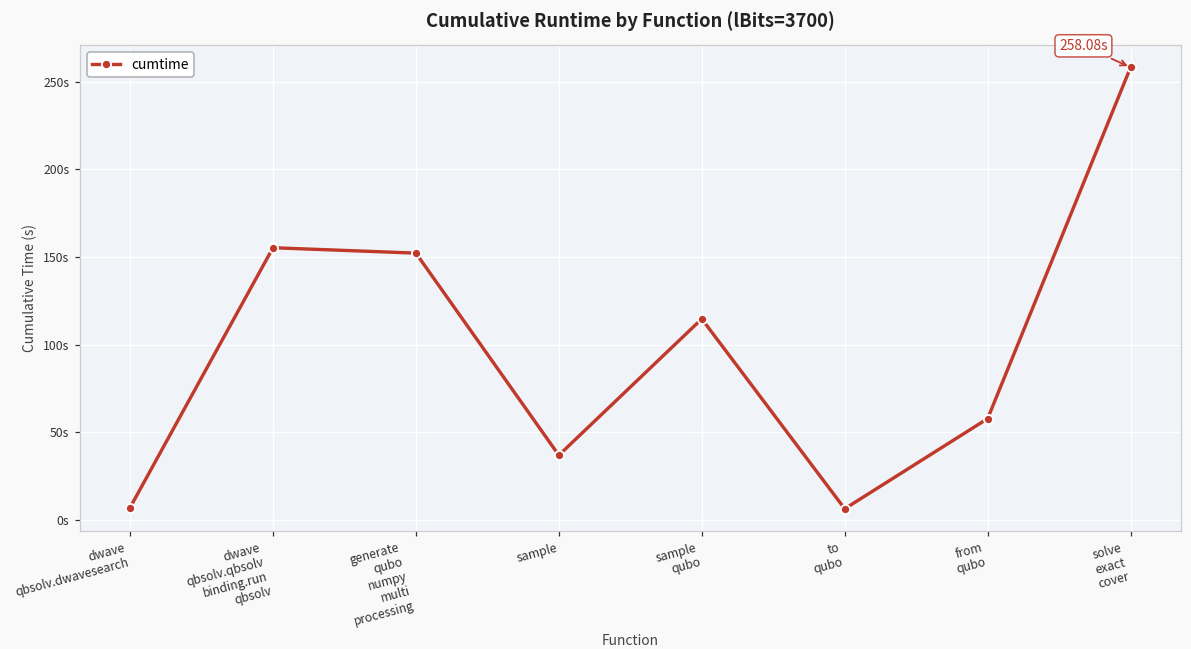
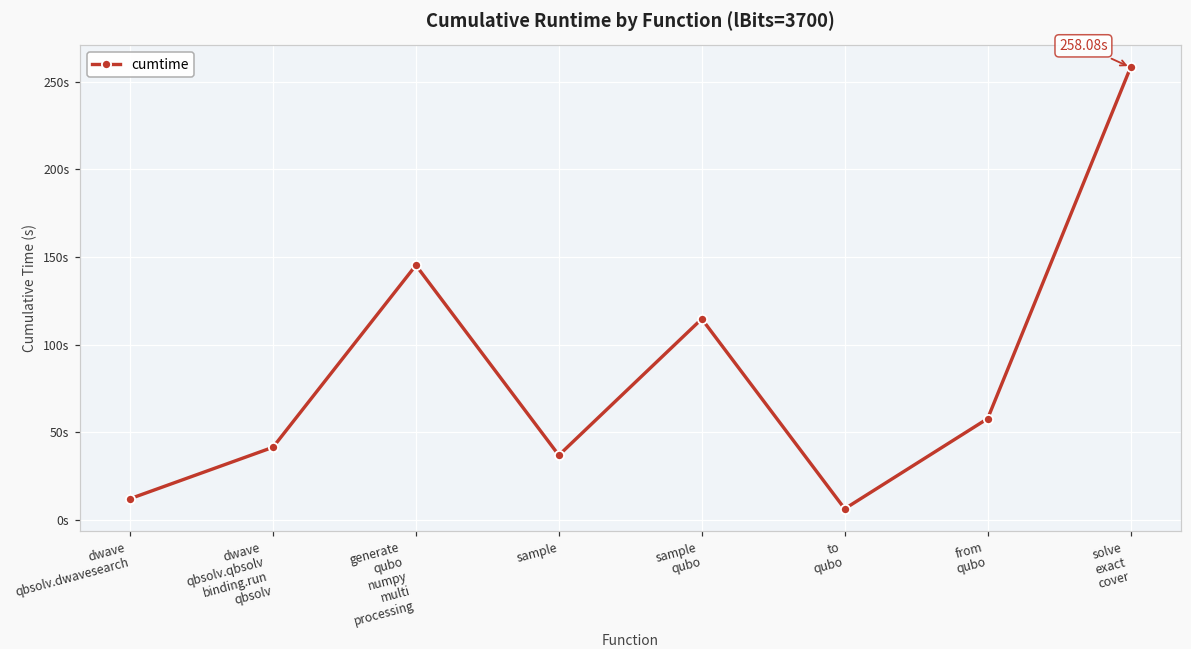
  {
-   "dwave qbsolv.dwavesearch": "7s",
-   "dwave qbsolv.qbsolv binding.run qbsolv": "155s",
-   "generate qubo numpy multi processing": "152s",
+   "dwave qbsolv.dwavesearch": "12s",
+   "dwave qbsolv.qbsolv binding.run qbsolv": "41s",
+   "generate qubo numpy multi processing": "145s",
    "sample": "37s",
    "sample qubo": "115s",
    "to qubo": "6s",
    "from qubo": "58s"
  }
